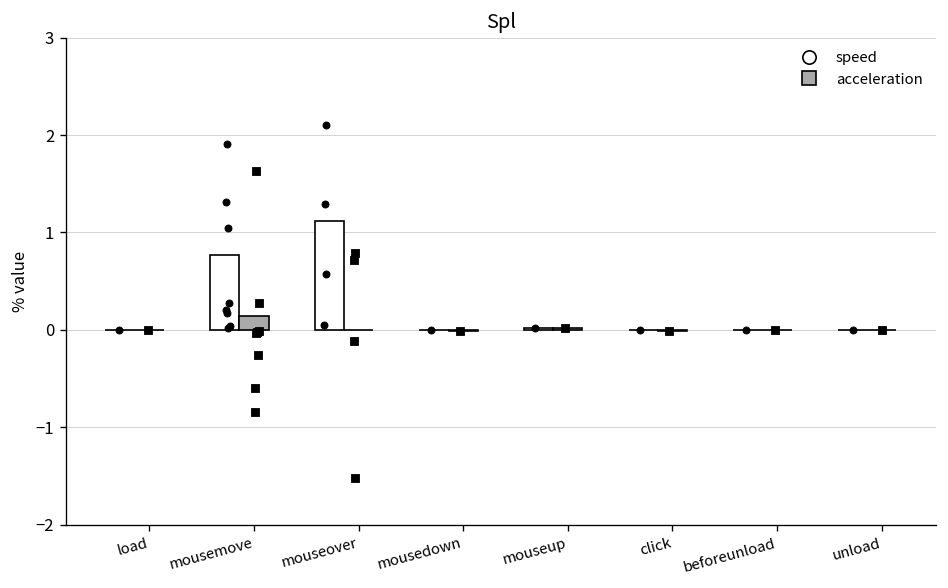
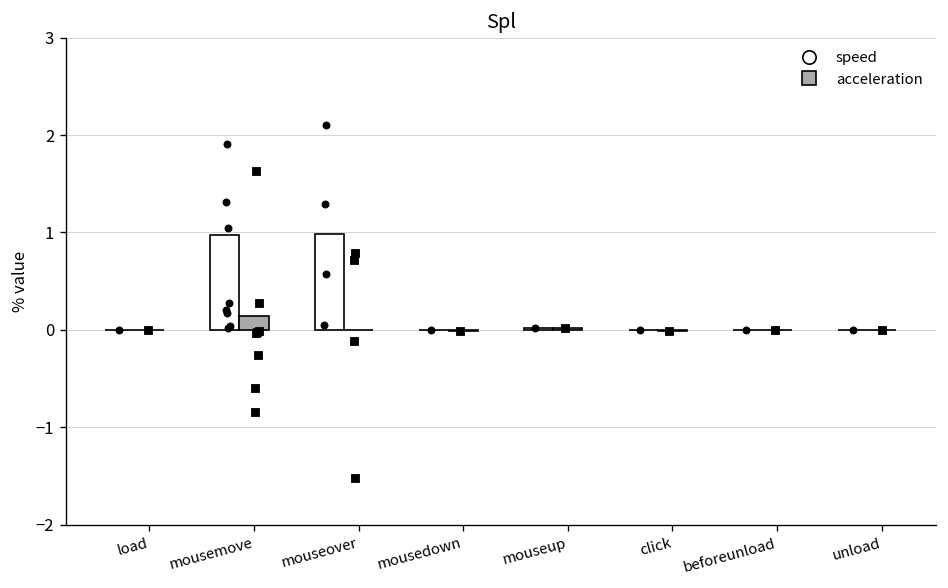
  {
    "speed": {
      "load": 0.0,
-     "mousemove": 0.8,
-     "mouseover": 1.1,
+     "mousemove": 1.0,
+     "mouseover": 1.0,
      "click": 0.0,
      "beforeunload": 0.0,
      "unload": 0.0
    }
  }
